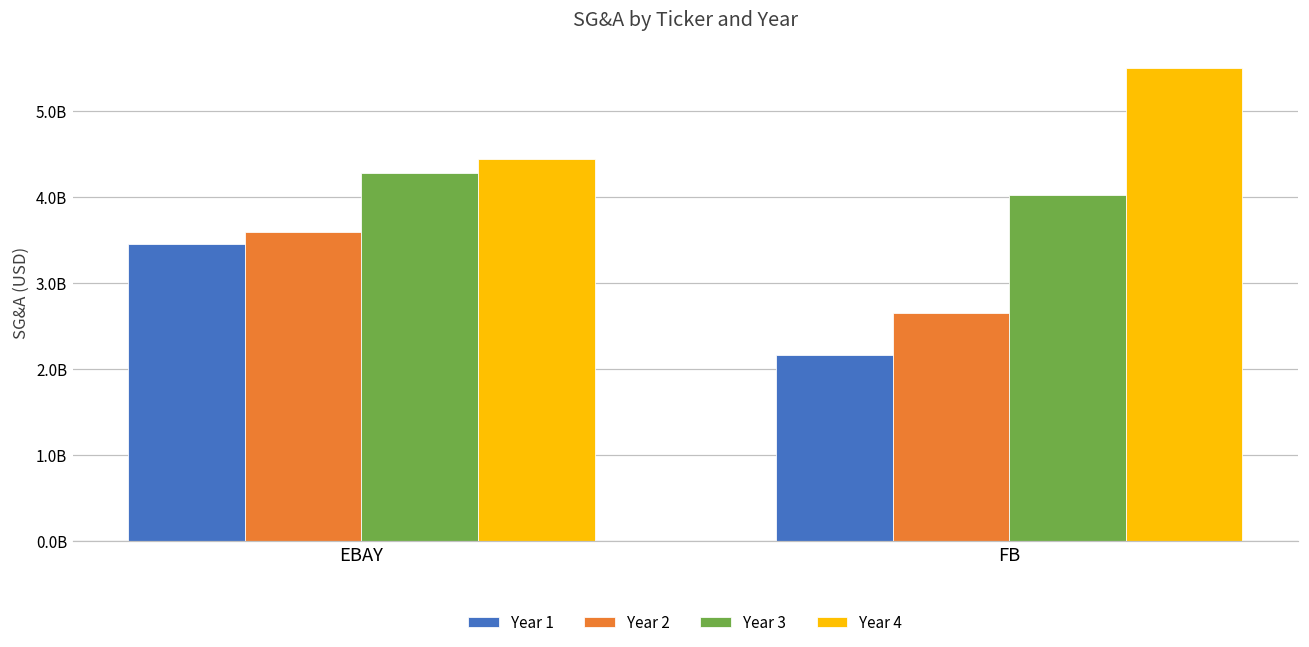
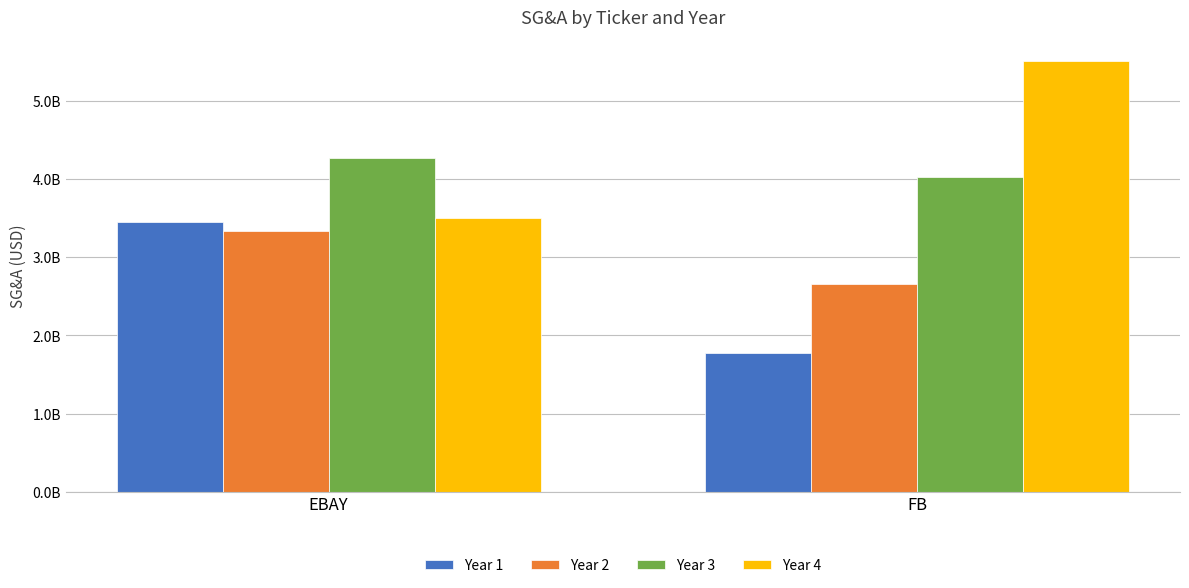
  {
    "Year 1": {
      "EBAY": 3400000000,
-     "FB": 2200000000
+     "FB": 1800000000
    },
    "Year 2": {
-     "EBAY": 3600000000,
+     "EBAY": 3300000000,
      "FB": 2700000000
    },
    "Year 3": {
      "EBAY": 4300000000,
      "FB": 4000000000
    },
    "Year 4": {
-     "EBAY": 4400000000,
+     "EBAY": 3500000000,
      "FB": 5500000000
    }
  }
